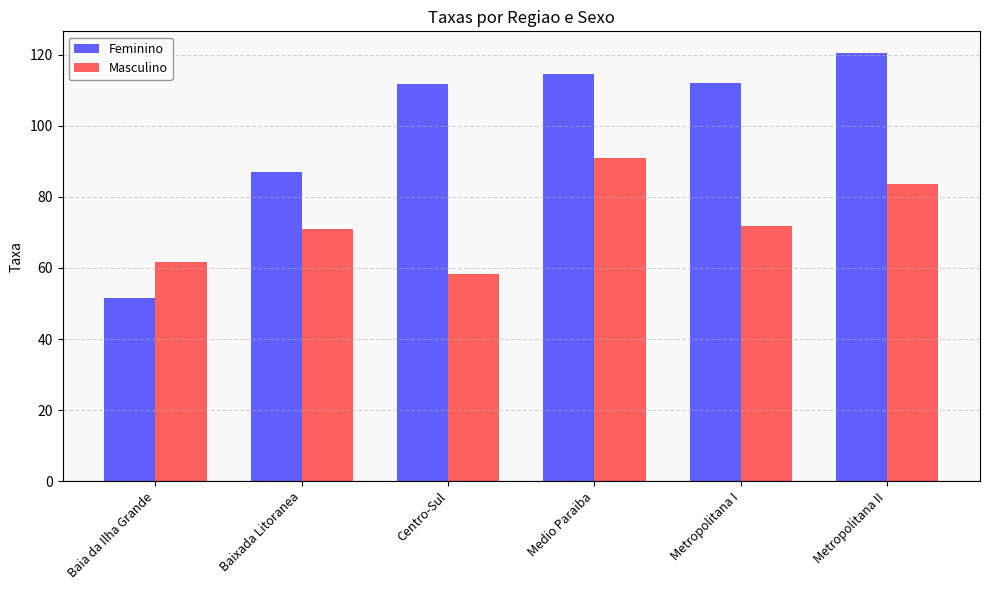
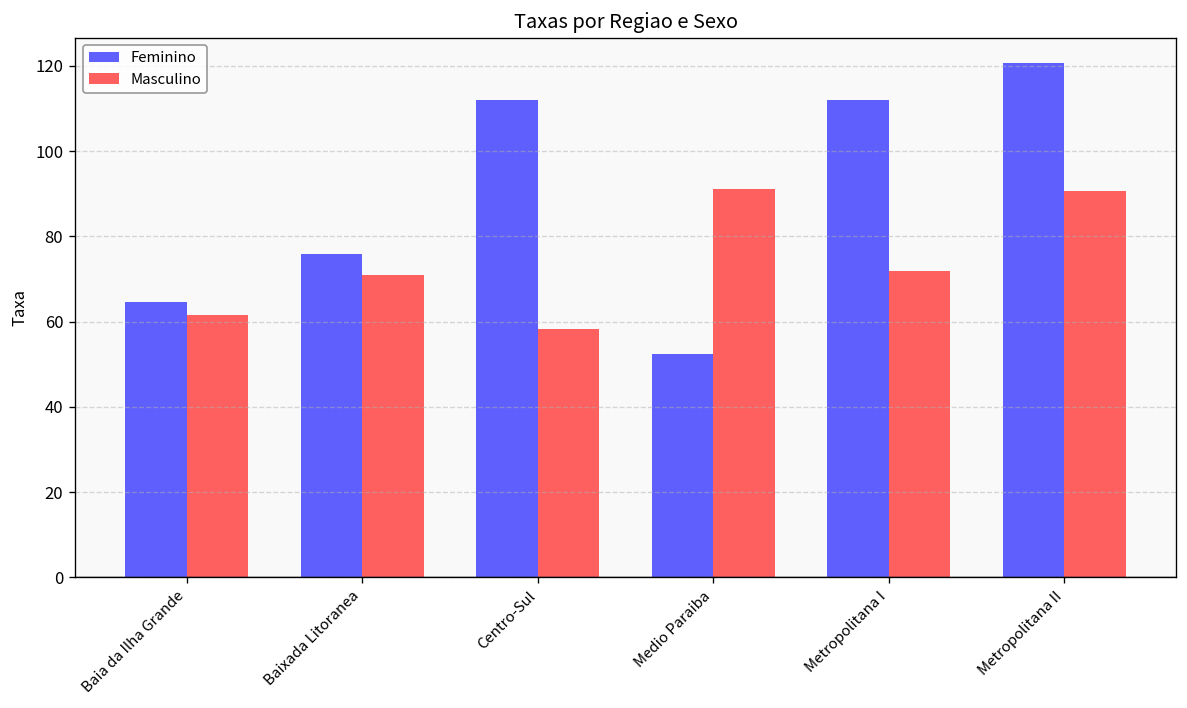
  {
    "Feminino": {
-     "Baia da Ilha Grande": 52,
-     "Baixada Litoranea": 87,
+     "Baia da Ilha Grande": 65,
+     "Baixada Litoranea": 76,
      "Centro-Sul": 112,
-     "Medio Paraiba": 115,
+     "Medio Paraiba": 53,
      "Metropolitana I": 112,
      "Metropolitana II": 121
    },
    "Masculino": {
      "Baia da Ilha Grande": 62,
      "Baixada Litoranea": 71,
      "Centro-Sul": 58,
      "Medio Paraiba": 91,
      "Metropolitana I": 72,
-     "Metropolitana II": 84
+     "Metropolitana II": 91
    }
  }
